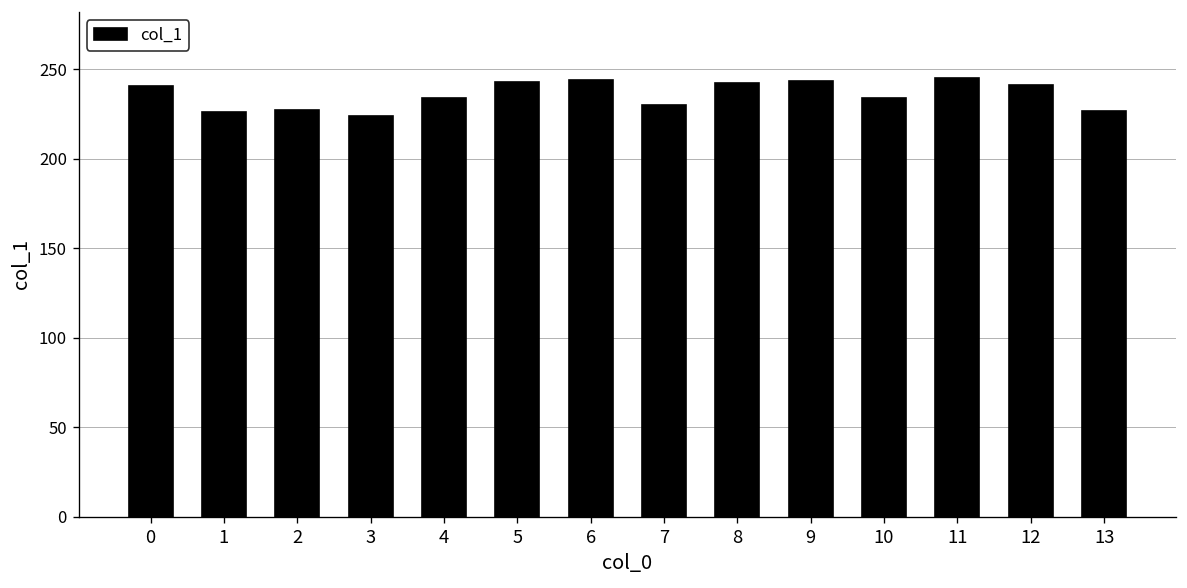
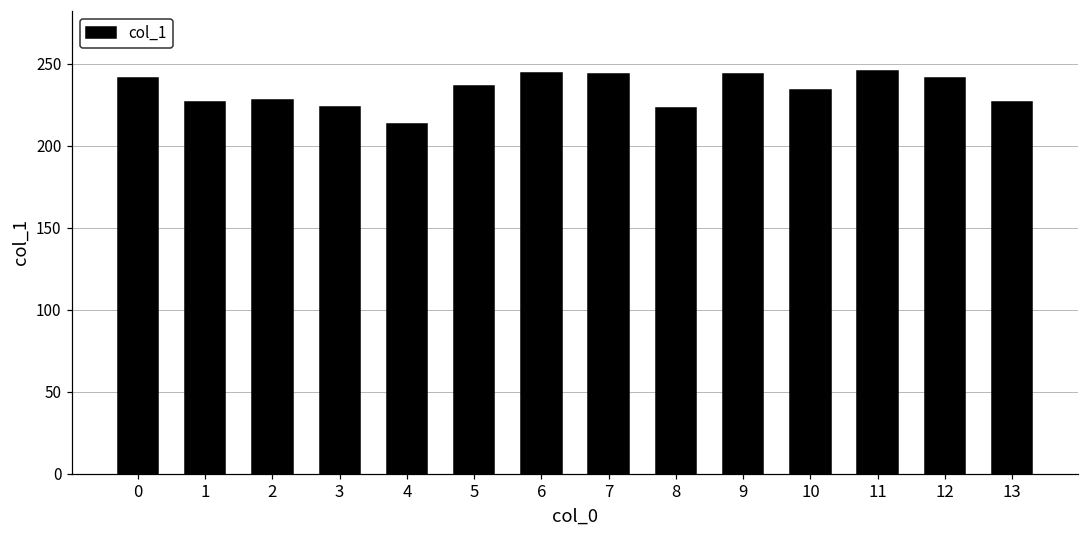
  {
    "0": 241,
    "1": 226,
    "2": 228,
    "3": 224,
-   "4": 234,
-   "5": 243,
+   "4": 213,
+   "5": 237,
    "6": 244,
-   "7": 230,
-   "8": 242,
+   "7": 244,
+   "8": 223,
    "9": 244,
    "10": 234,
    "11": 245,
    "12": 241,
    "13": 226
  }
